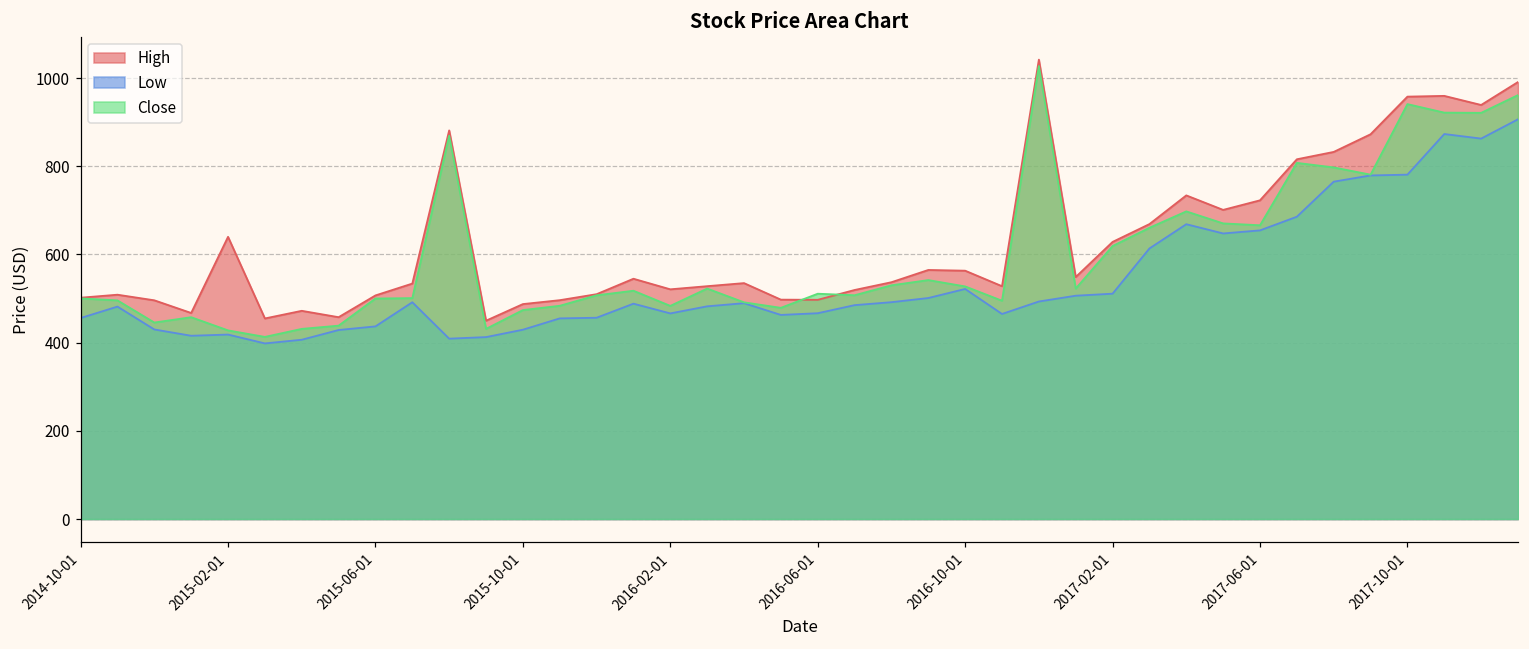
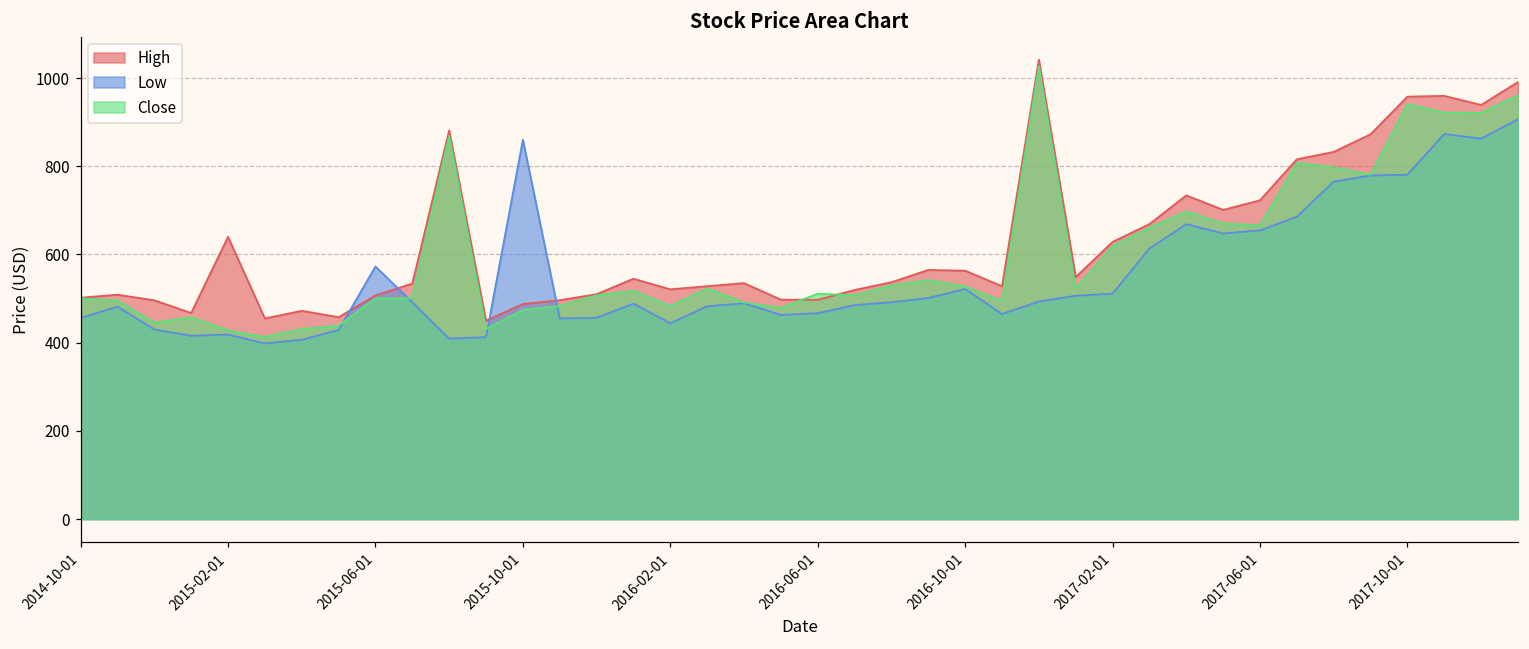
  {
    "High": {
      "2015-02-01": 640,
      "2015-06-01": 510,
      "2015-10-01": 490,
      "2016-02-01": 520,
      "2016-06-01": 500,
      "2016-10-01": 560,
      "2017-02-01": 630,
      "2017-06-01": 720,
      "2017-10-01": 960
    },
    "Low": {
      "2014-10-01": 460,
      "2015-02-01": 420,
-     "2015-06-01": 440,
-     "2015-10-01": 430,
-     "2016-02-01": 470,
+     "2015-06-01": 570,
+     "2015-10-01": 860,
+     "2016-02-01": 440,
      "2016-06-01": 470,
      "2017-02-01": 510,
      "2017-06-01": 650,
      "2017-10-01": 780
    },
    "Close": {
      "2015-02-01": 430,
      "2015-06-01": 500,
      "2015-10-01": 470,
      "2016-02-01": 480,
      "2016-06-01": 510,
      "2017-02-01": 620,
      "2017-06-01": 670,
      "2017-10-01": 940
    }
  }
